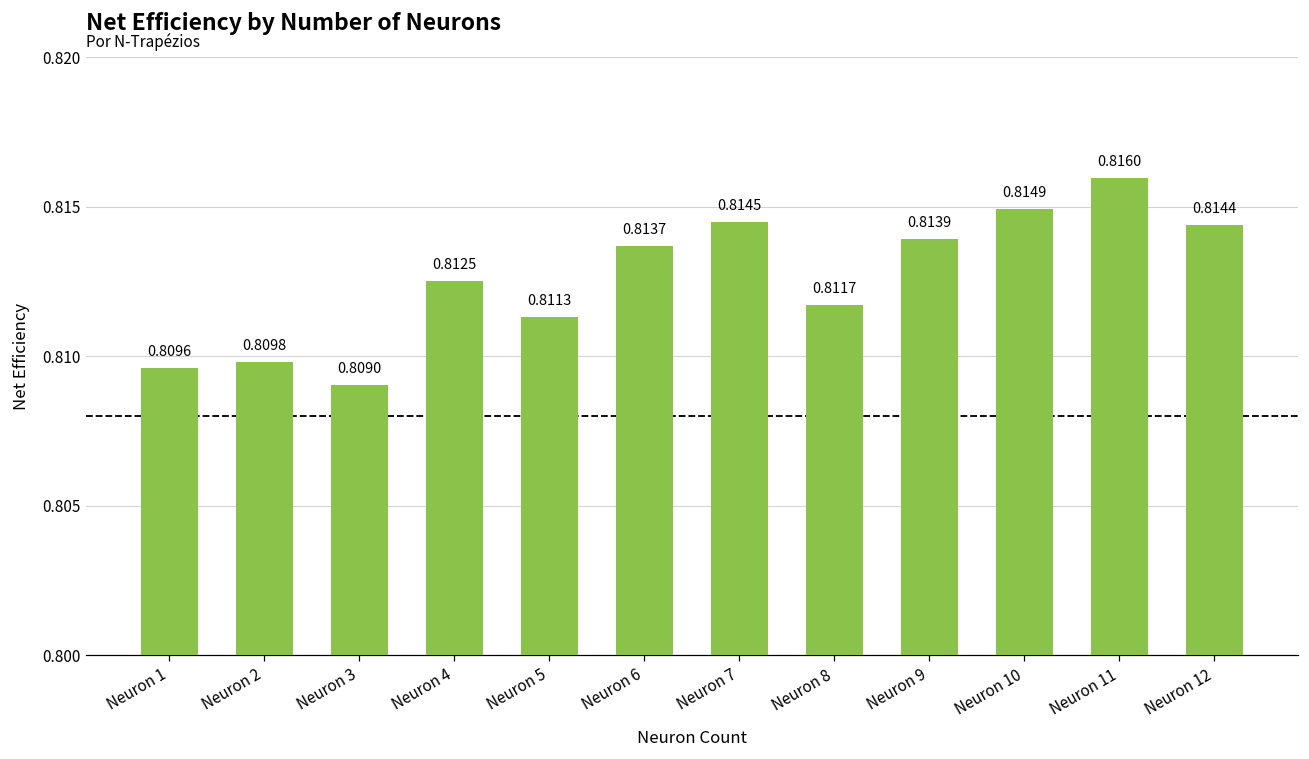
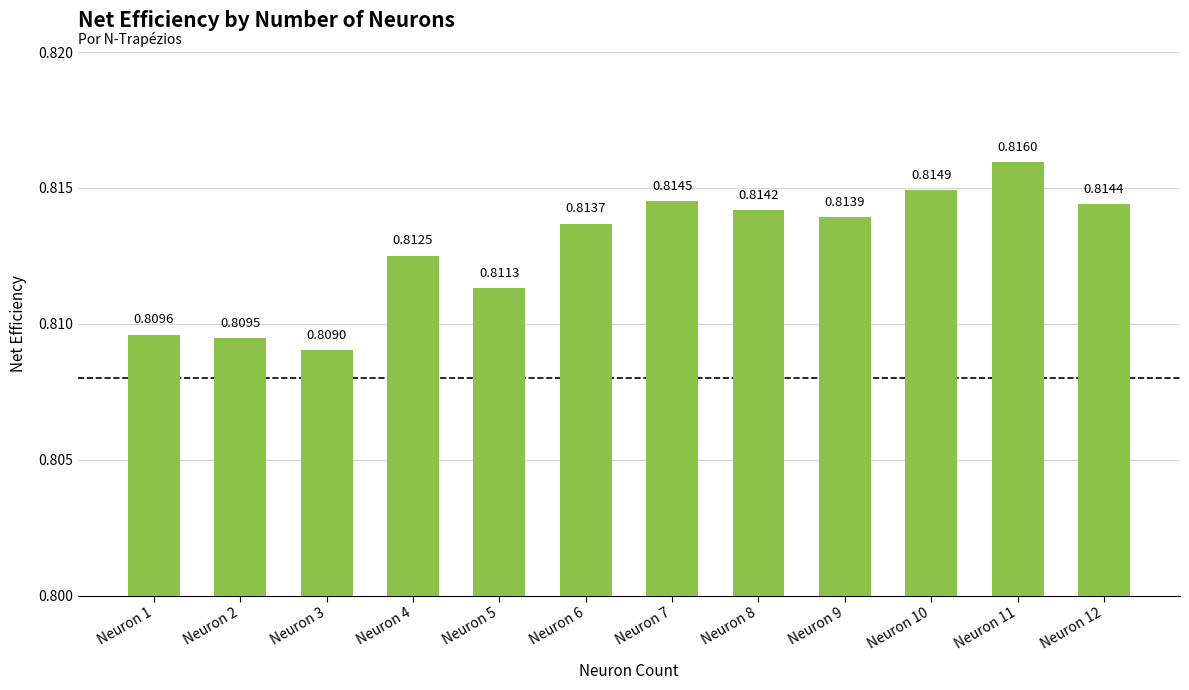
  {
    "Neuron 1": 0.8096,
-   "Neuron 2": 0.8098,
+   "Neuron 2": 0.8095,
    "Neuron 3": 0.8090,
    "Neuron 4": 0.8125,
    "Neuron 5": 0.8113,
    "Neuron 6": 0.8137,
    "Neuron 7": 0.8145,
-   "Neuron 8": 0.8117,
+   "Neuron 8": 0.8142,
    "Neuron 9": 0.8139,
    "Neuron 10": 0.8149,
    "Neuron 11": 0.8160,
    "Neuron 12": 0.8144
  }
